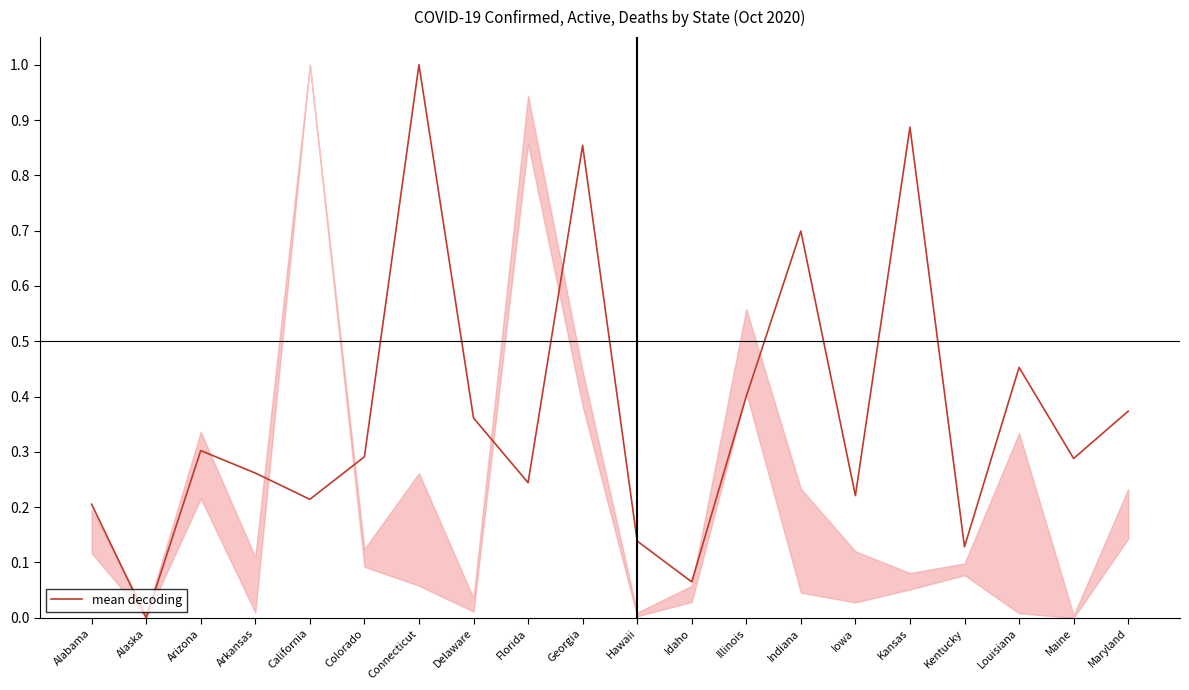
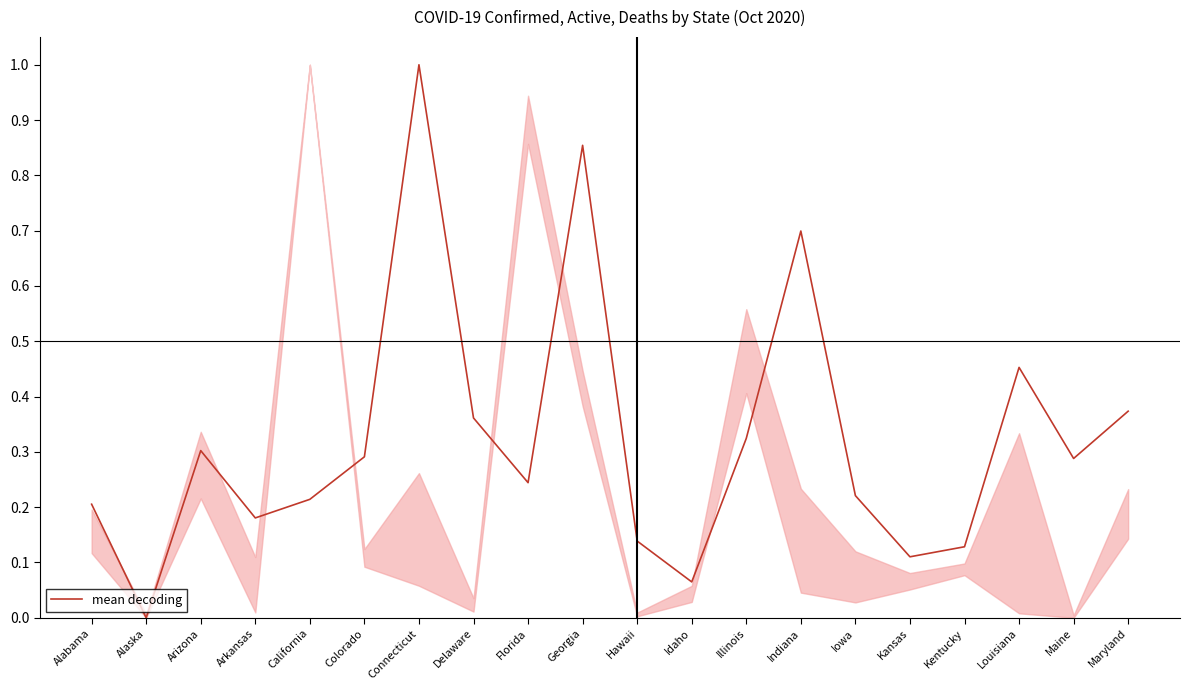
  {
    "mean decoding": {
      "Alabama": 0.21,
      "Alaska": 0.00,
      "Arizona": 0.30,
-     "Arkansas": 0.26,
+     "Arkansas": 0.18,
      "California": 0.21,
      "Colorado": 0.29,
      "Connecticut": 1.00,
      "Delaware": 0.36,
      "Florida": 0.24,
      "Georgia": 0.85,
      "Hawaii": 0.14,
      "Idaho": 0.06,
-     "Illinois": 0.40,
+     "Illinois": 0.32,
      "Indiana": 0.70,
      "Iowa": 0.22,
-     "Kansas": 0.89,
+     "Kansas": 0.11,
      "Kentucky": 0.13,
      "Louisiana": 0.45,
      "Maine": 0.29,
      "Maryland": 0.37
    }
  }
